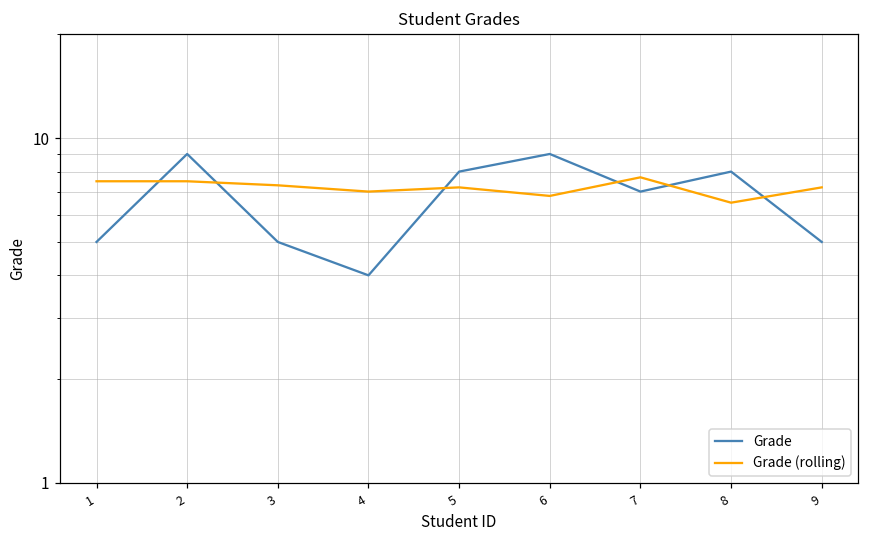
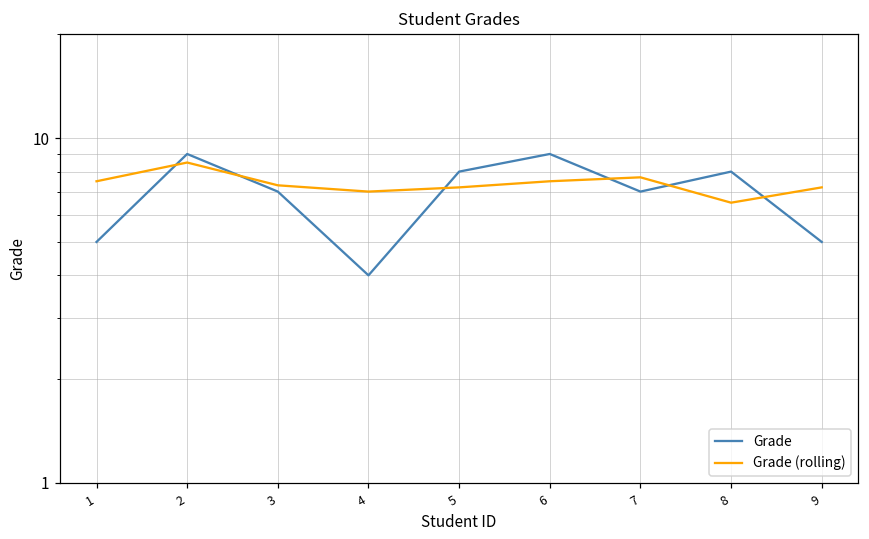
  {
    "Grade": {
      "1": 5,
      "2": 9,
-     "3": 5,
+     "3": 7,
      "4": 4,
      "5": 8,
      "6": 9,
      "7": 7,
      "8": 8,
      "9": 5
    },
    "Grade (rolling)": {
      "1": 7.5,
-     "2": 7.5,
+     "2": 8.5,
      "3": 7.3,
      "4": 7.0,
      "5": 7.2,
-     "6": 6.8,
+     "6": 7.5,
      "7": 7.7,
      "8": 6.5,
      "9": 7.2
    }
  }
